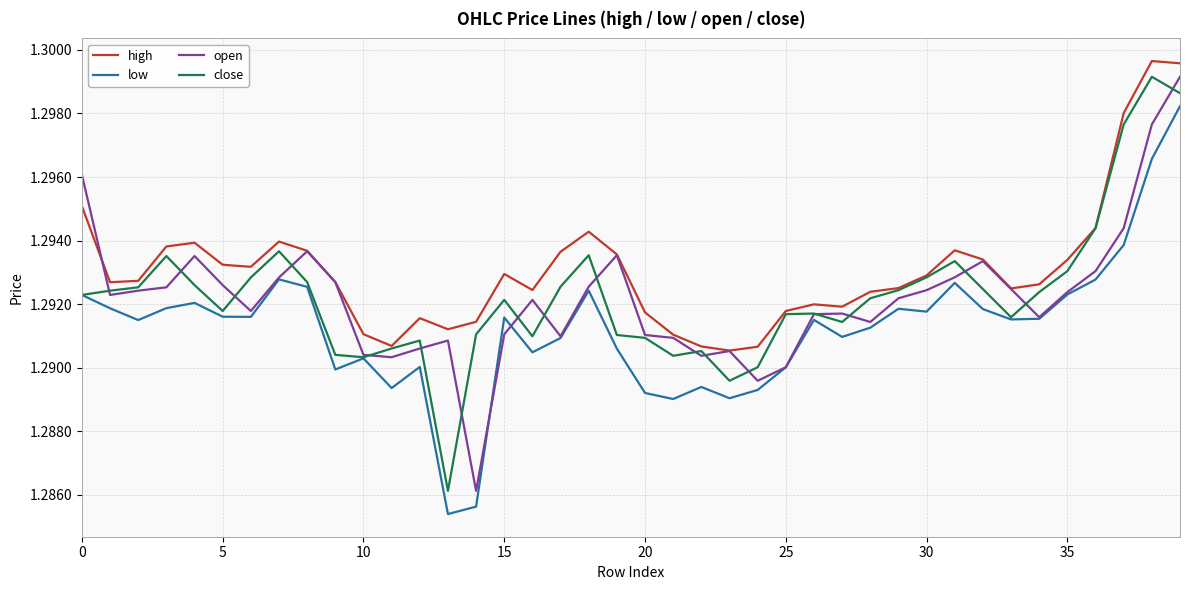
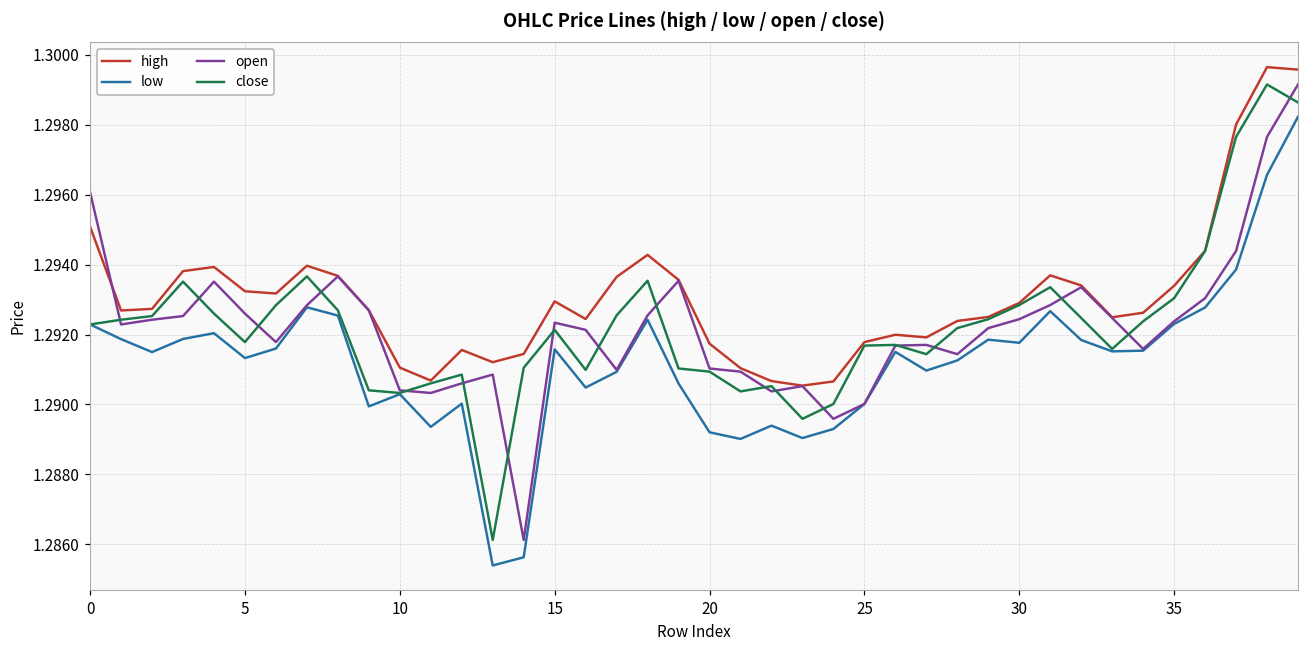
  {
    "high": {
      "0": 1.2951,
      "5": 1.2932,
      "10": 1.2911,
      "15": 1.2930,
      "20": 1.2917,
      "25": 1.2918,
      "35": 1.2934
    },
    "low": {
-     "5": 1.2916,
+     "5": 1.2913,
      "15": 1.2916,
      "20": 1.2892,
      "30": 1.2918
    },
    "open": {
      "0": 1.2961,
      "5": 1.2926,
-     "15": 1.2911,
+     "15": 1.2923,
      "20": 1.2910,
      "30": 1.2924
    },
    "close": {
      "5": 1.2918,
      "15": 1.2921,
      "20": 1.2909,
      "25": 1.2917,
      "35": 1.2930
    }
  }
